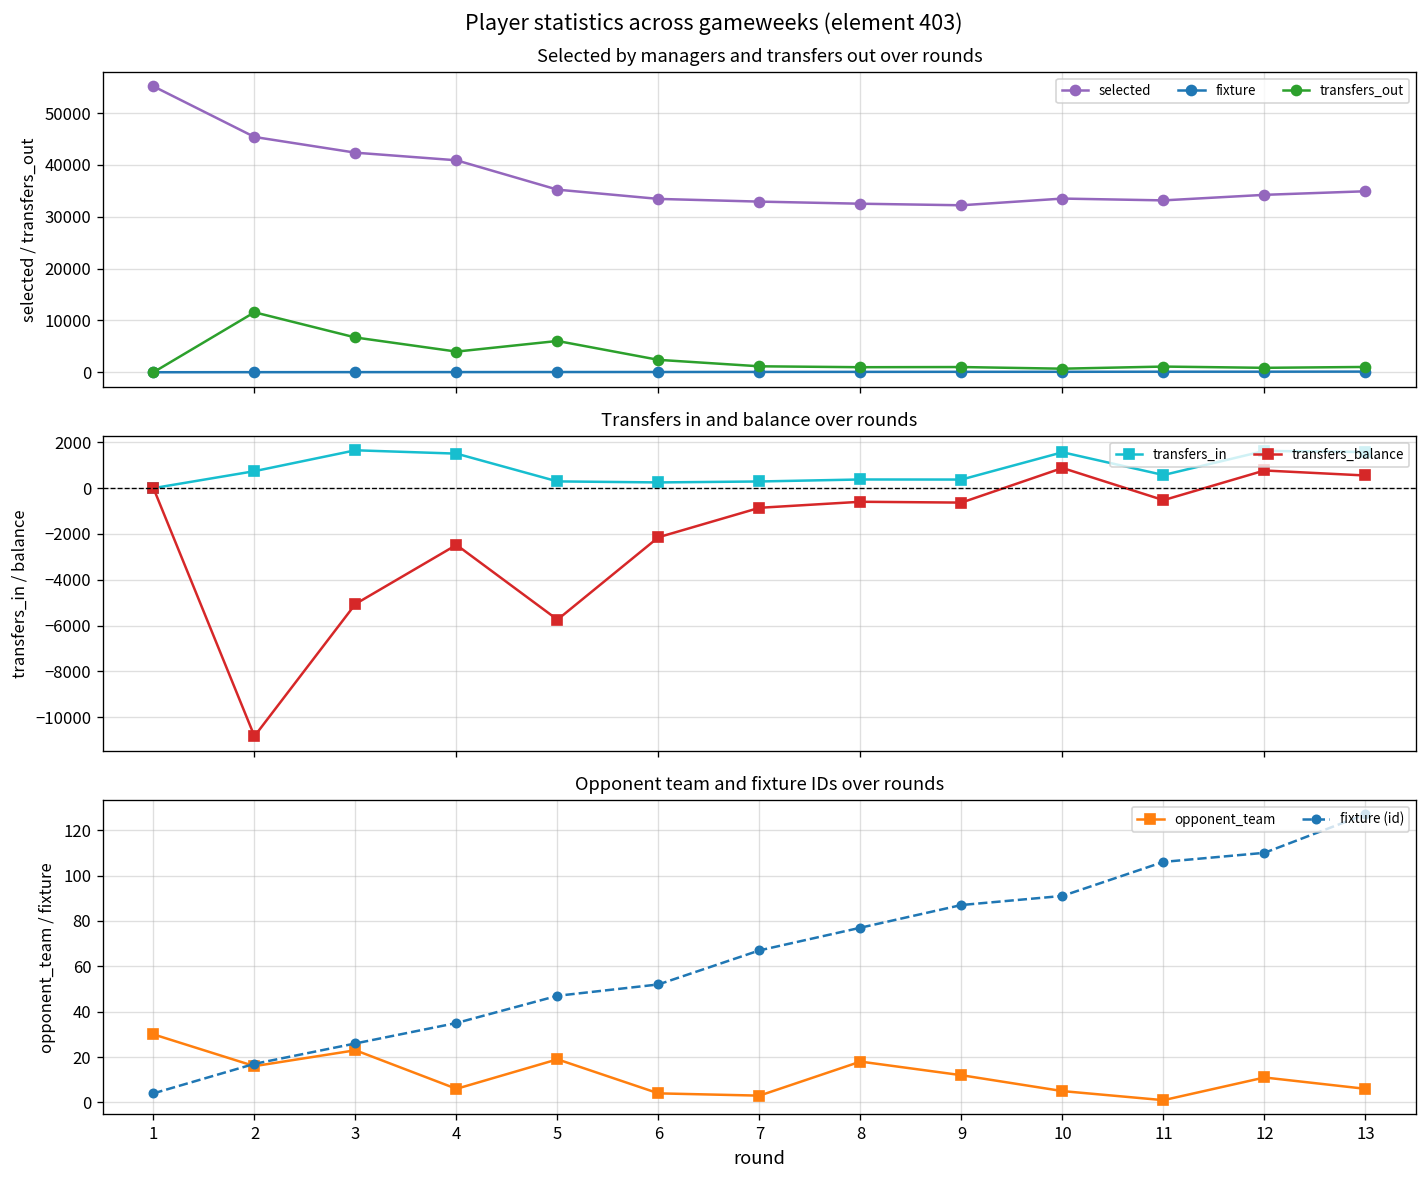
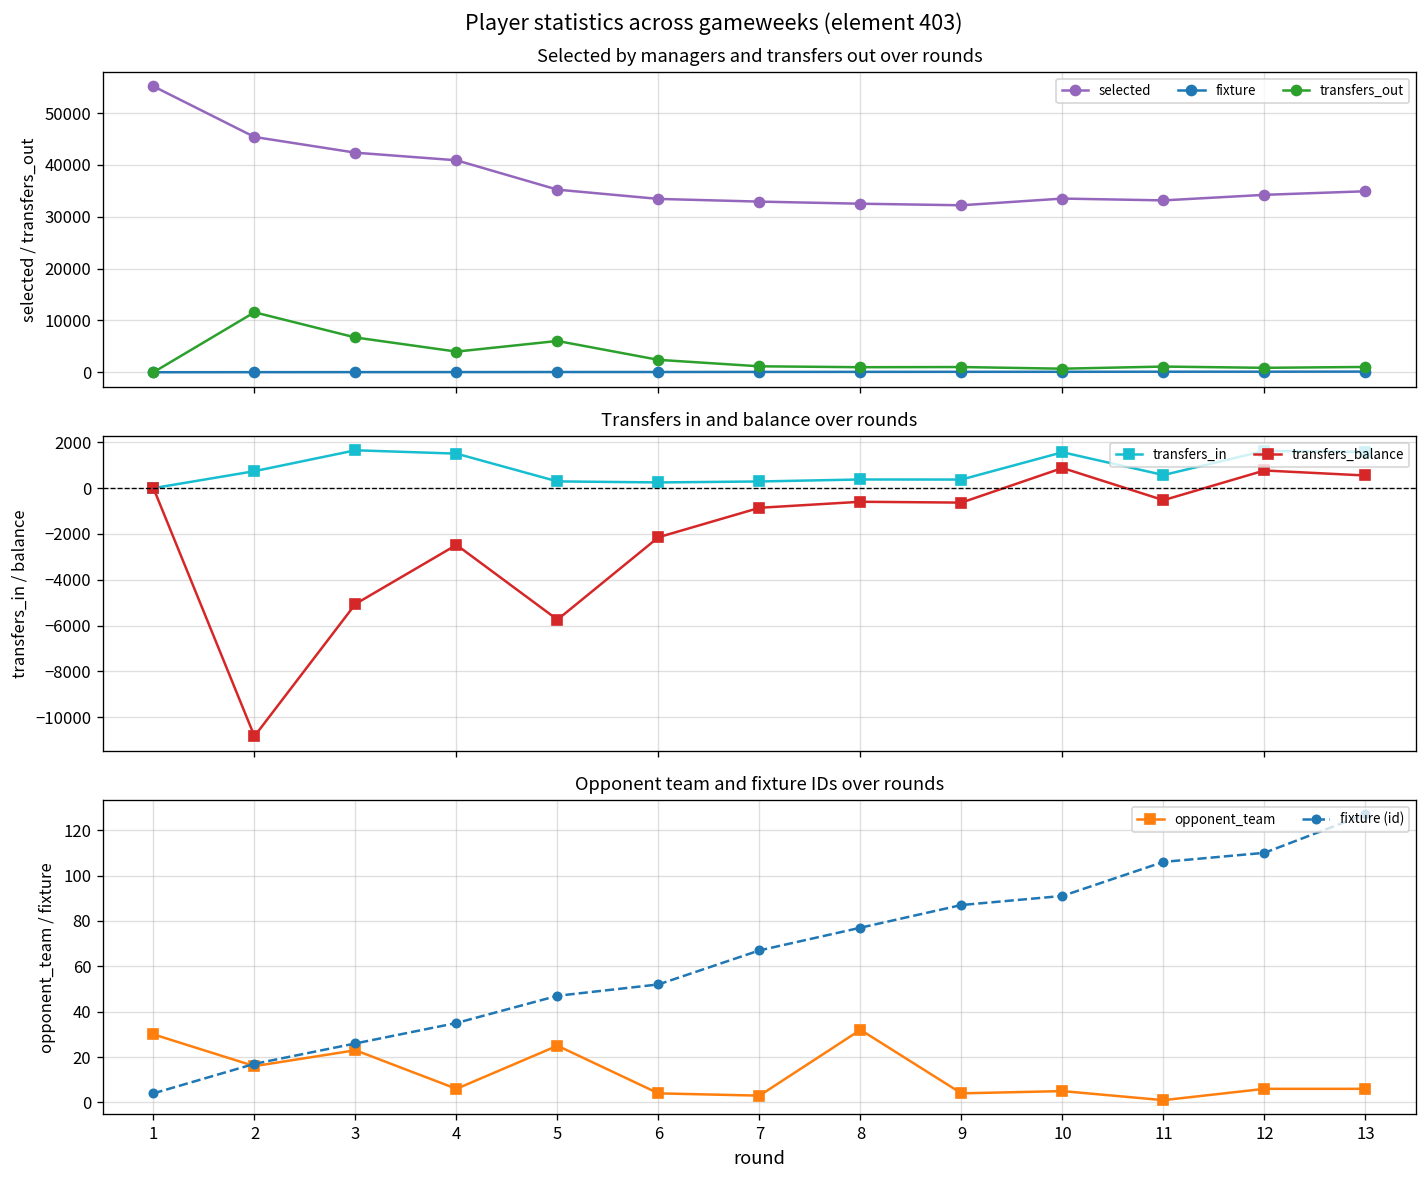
  {
    "Opponent team and fixture IDs over rounds": {
      "opponent_team": {
        "1": 30,
        "3": 23,
        "4": 6,
-       "5": 19,
+       "5": 25,
        "6": 4,
        "7": 3,
-       "8": 18,
-       "9": 12,
+       "8": 32,
+       "9": 4,
        "10": 5,
        "11": 1,
-       "12": 11,
+       "12": 6,
        "13": 6
      },
      "fixture (id)": {
        "1": 4,
        "3": 26,
        "4": 35,
        "5": 47,
        "6": 52,
        "7": 67,
        "8": 77,
        "9": 87,
        "10": 91,
        "11": 106,
        "12": 110
      }
    }
  }
